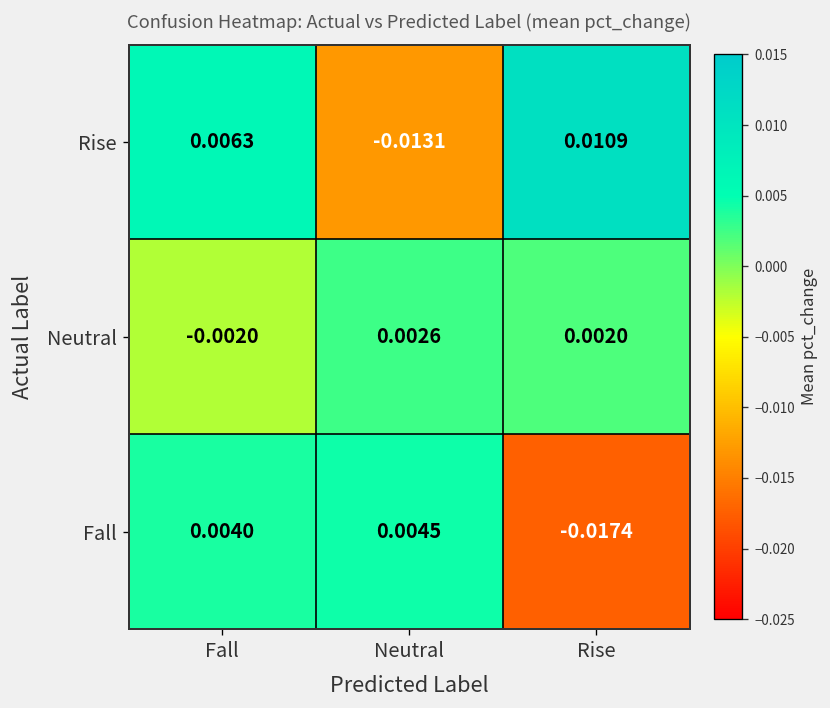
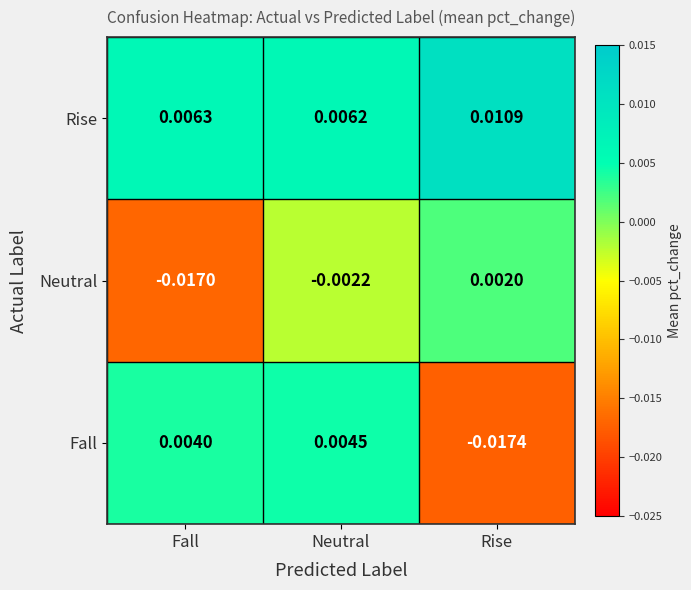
  {
    "Rise": {
      "Fall": 0.0063,
-     "Neutral": -0.0131,
+     "Neutral": 0.0062,
      "Rise": 0.0109
    },
    "Neutral": {
-     "Fall": -0.0020,
-     "Neutral": 0.0026,
+     "Fall": -0.0170,
+     "Neutral": -0.0022,
      "Rise": 0.0020
    },
    "Fall": {
      "Fall": 0.0040,
      "Neutral": 0.0045,
      "Rise": -0.0174
    }
  }
